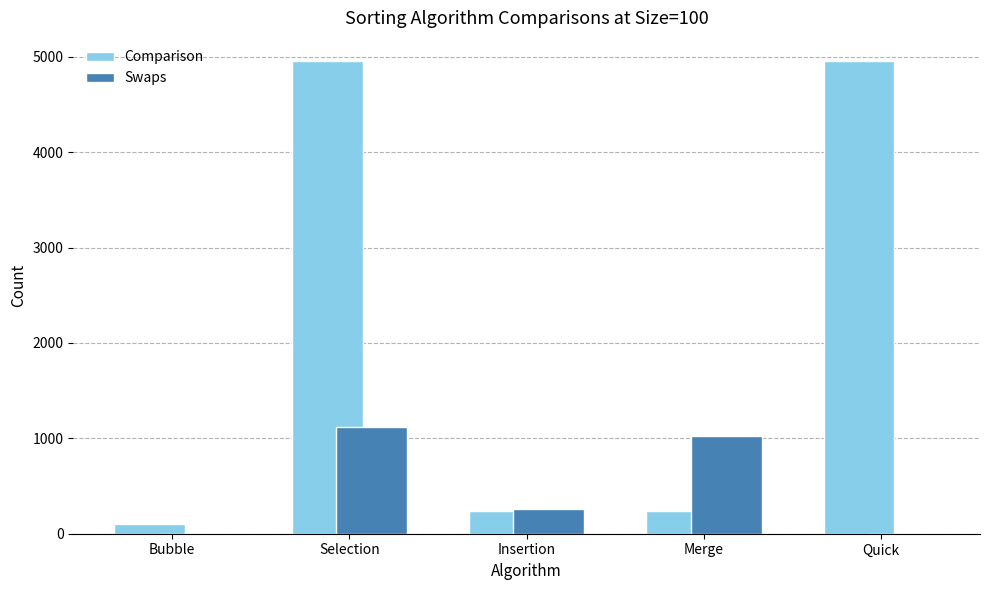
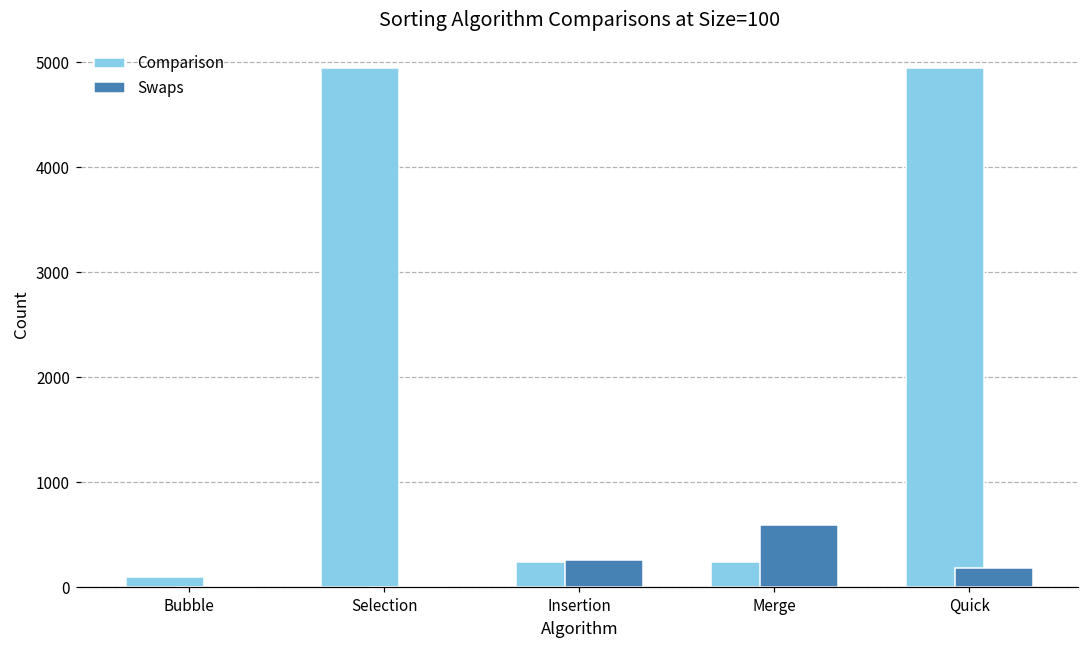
  {
    "Comparison": {
      "Bubble": 100,
      "Selection": 5000,
      "Insertion": 200,
      "Merge": 200,
      "Quick": 5000
    },
    "Swaps": {
      "Bubble": 0,
-     "Selection": 1100,
+     "Selection": 0,
      "Insertion": 300,
-     "Merge": 1000,
-     "Quick": 0
+     "Merge": 600,
+     "Quick": 200
    }
  }
